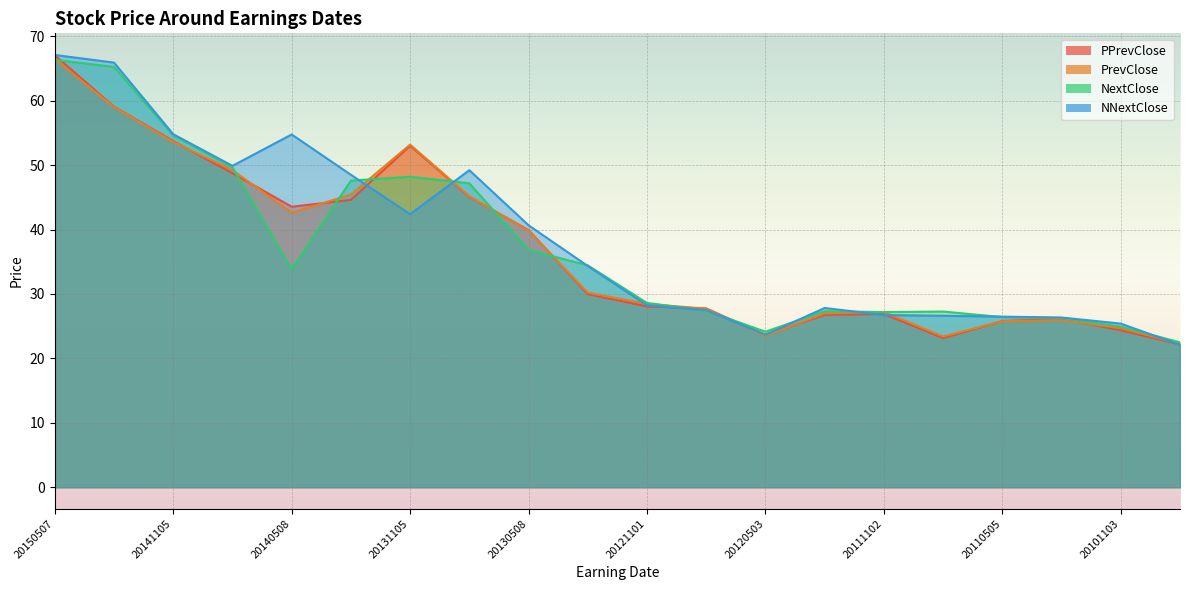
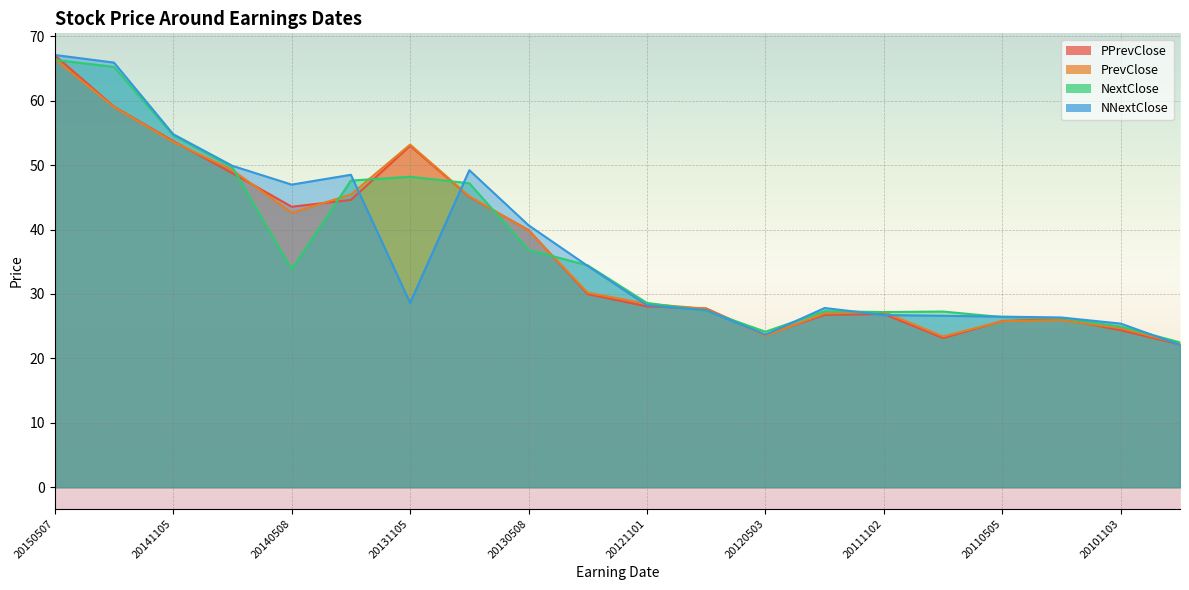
  {
    "NextClose": {
      "20140508": 34,
      "20131105": 48,
      "20130508": 37,
      "20120503": 24
    },
    "NNextClose": {
-     "20140508": 55,
-     "20131105": 42,
+     "20140508": 47,
+     "20131105": 29,
      "20130508": 41,
      "20101103": 25
    }
  }
